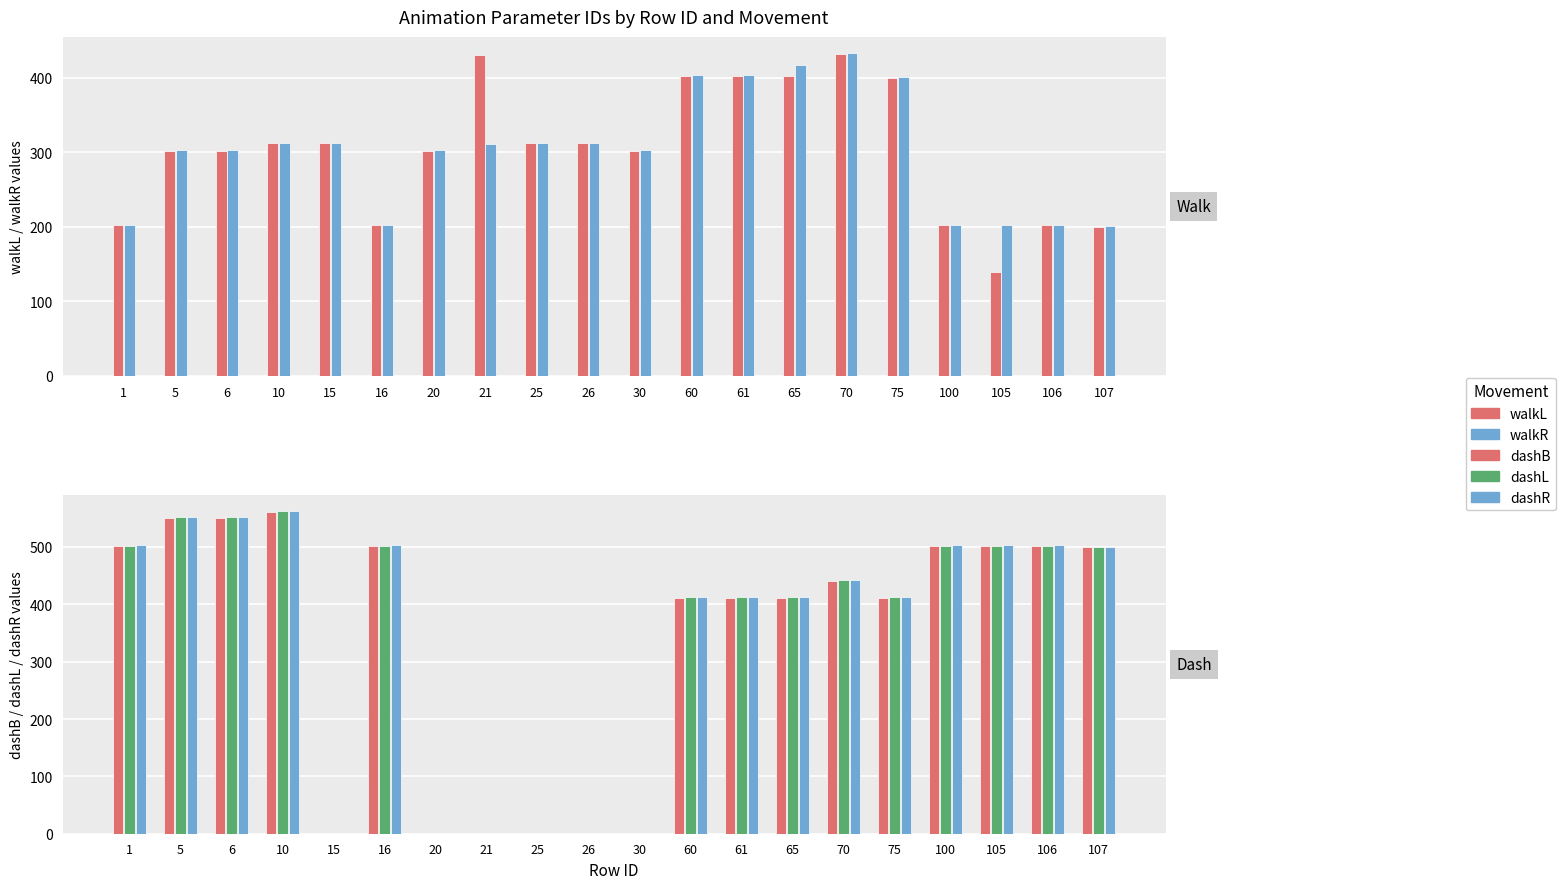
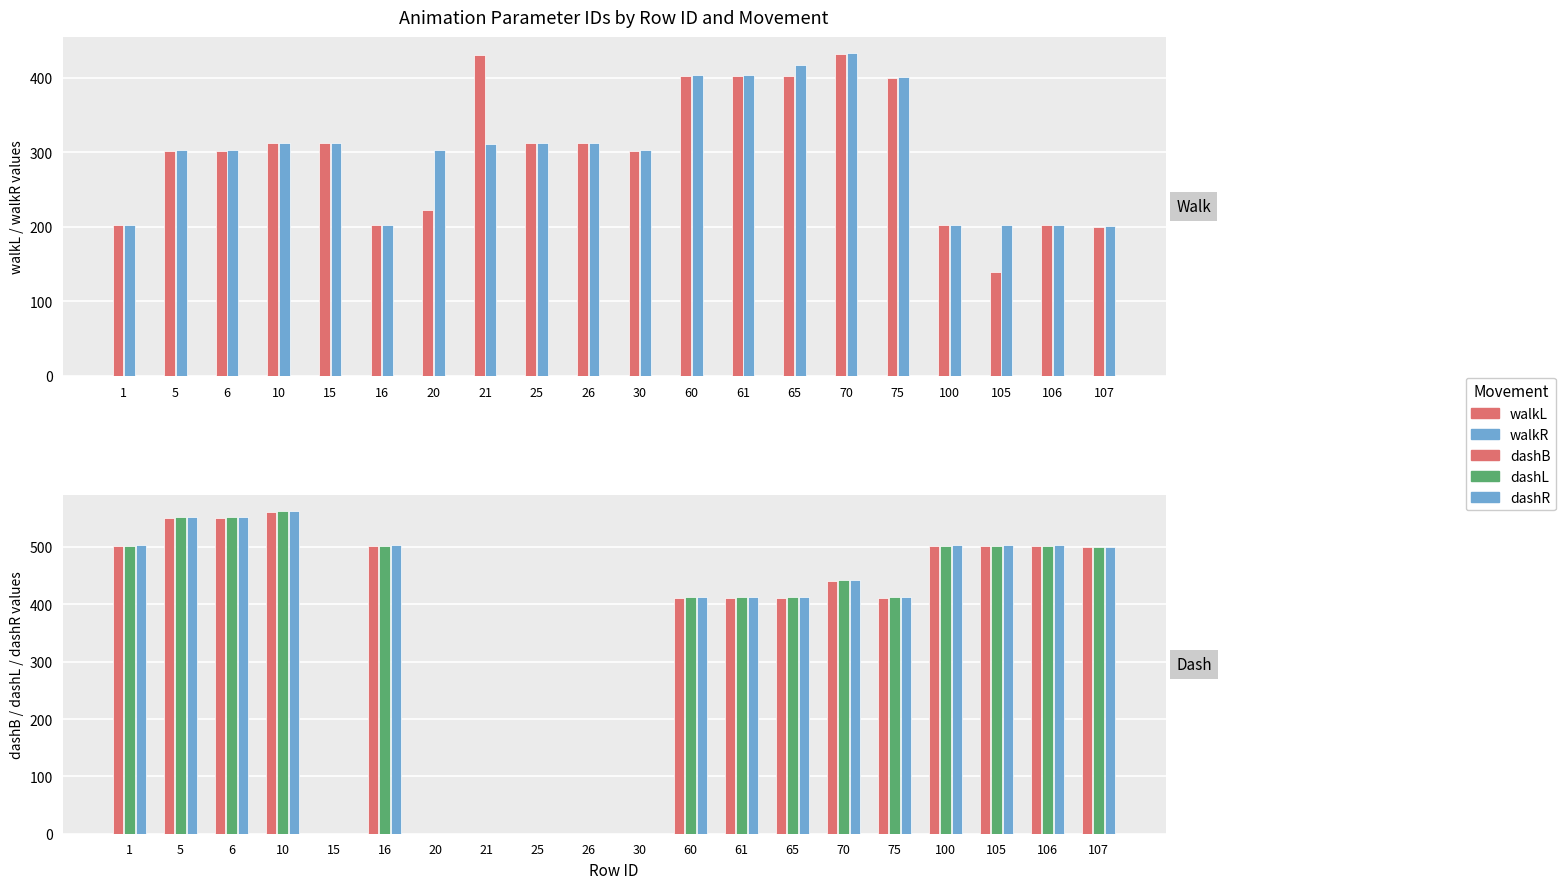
  {
    "Animation Parameter IDs by Row ID and Movement": {
      "walkL": {
        "1": 200,
        "5": 300,
        "6": 300,
        "10": 310,
        "15": 310,
        "16": 200,
-       "20": 300,
+       "20": 220,
        "21": 430,
        "25": 310,
        "26": 310,
        "30": 300,
        "60": 400,
        "61": 400,
        "65": 400,
        "70": 430,
        "75": 400,
        "100": 200,
        "105": 140,
        "106": 200,
        "107": 200
      },
      "walkR": {
        "1": 200,
        "5": 300,
        "6": 300,
        "10": 310,
        "15": 310,
        "16": 200,
        "20": 300,
        "21": 310,
        "25": 310,
        "26": 310,
        "30": 300,
        "60": 400,
        "61": 400,
        "65": 420,
        "70": 430,
        "75": 400,
        "100": 200,
        "105": 200,
        "106": 200,
        "107": 200
      }
    }
  }
